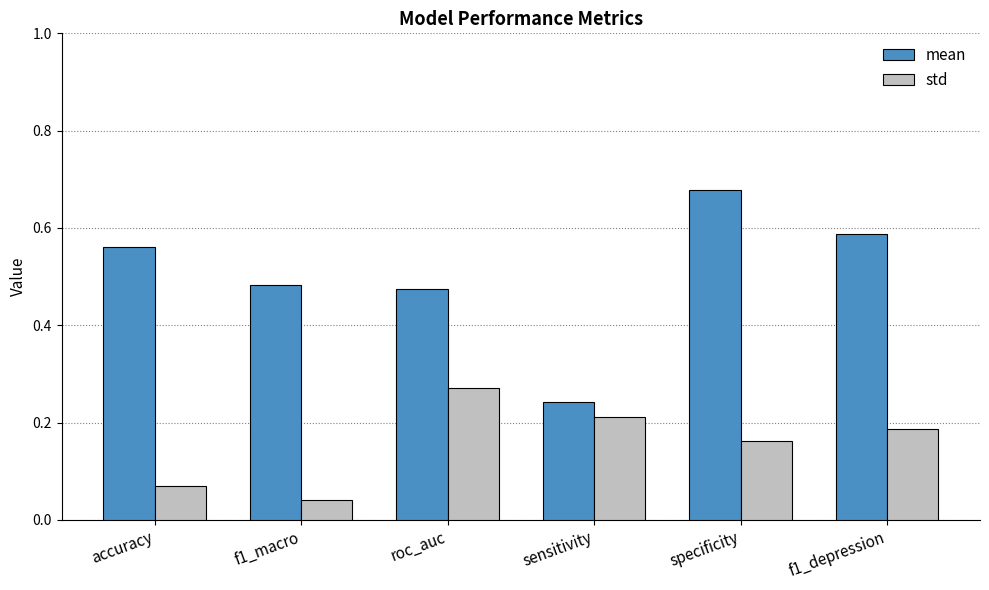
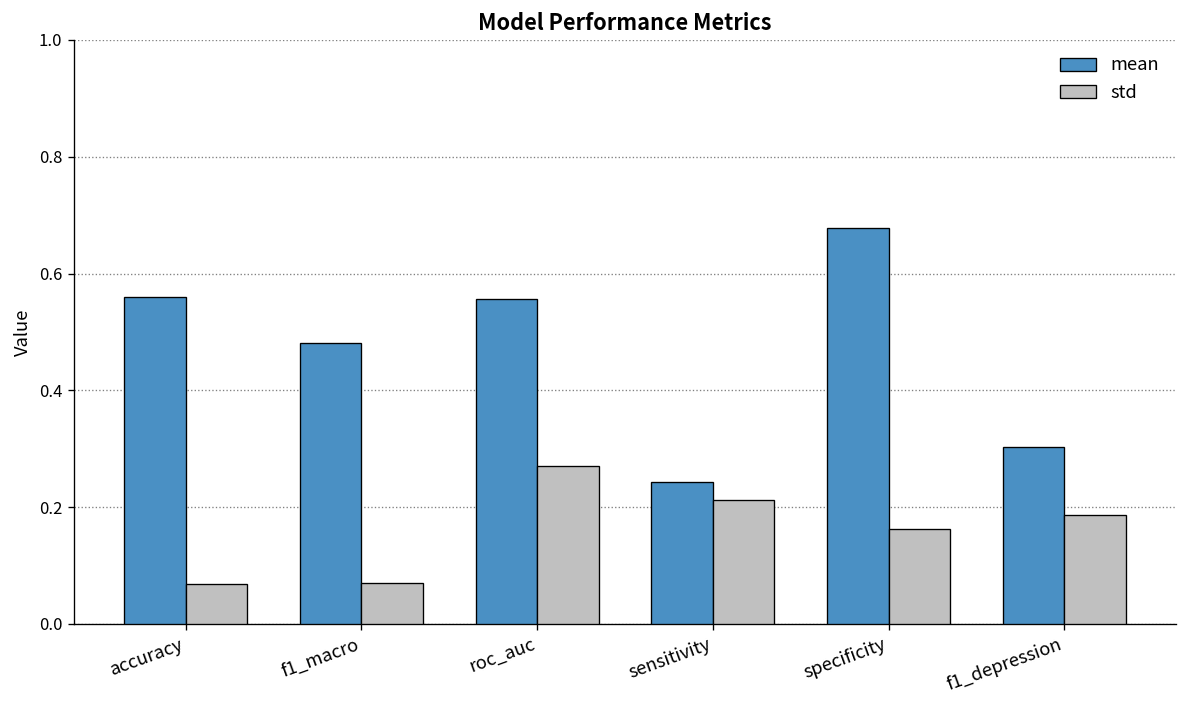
  {
    "mean": {
      "accuracy": 0.56,
      "f1_macro": 0.48,
-     "roc_auc": 0.47,
+     "roc_auc": 0.56,
      "sensitivity": 0.24,
      "specificity": 0.68,
-     "f1_depression": 0.59
+     "f1_depression": 0.30
    },
    "std": {
      "accuracy": 0.07,
-     "f1_macro": 0.04,
+     "f1_macro": 0.07,
      "roc_auc": 0.27,
      "sensitivity": 0.21,
      "specificity": 0.16,
      "f1_depression": 0.19
    }
  }
